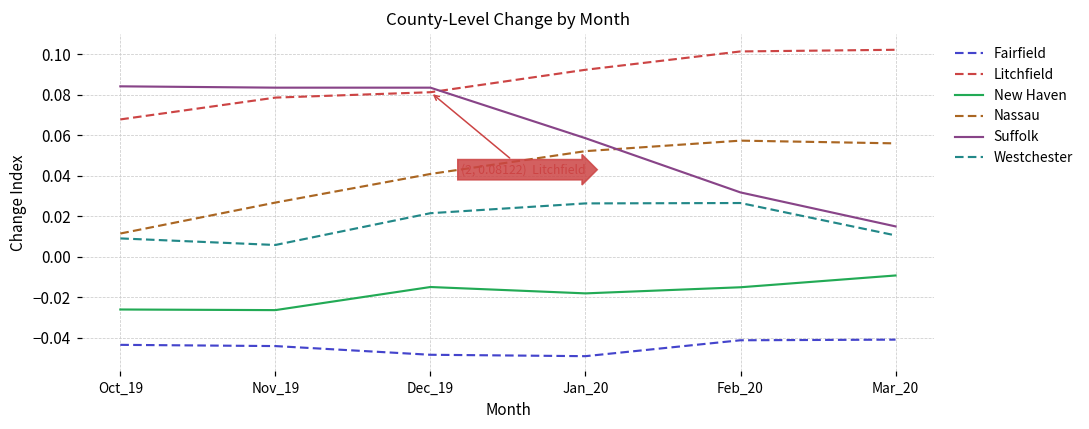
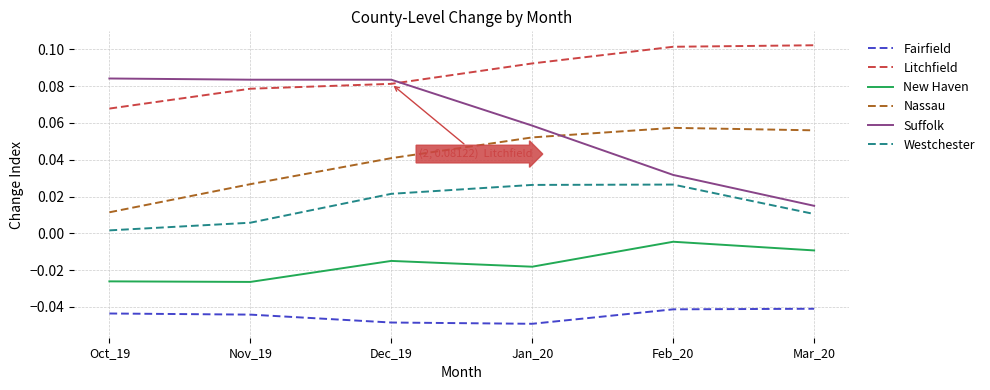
  {
    "Fairfield": {
      "Oct_19": -0.044,
      "Nov_19": -0.044,
      "Dec_19": -0.048,
      "Jan_20": -0.049,
      "Feb_20": -0.041,
      "Mar_20": -0.041
    },
    "New Haven": {
      "Oct_19": -0.026,
      "Nov_19": -0.026,
      "Dec_19": -0.015,
      "Jan_20": -0.018,
-     "Feb_20": -0.015,
+     "Feb_20": -0.005,
      "Mar_20": -0.009
    },
    "Suffolk": {
      "Oct_19": 0.084,
      "Nov_19": 0.083,
      "Dec_19": 0.083,
      "Feb_20": 0.032,
      "Mar_20": 0.015
    },
    "Westchester": {
-     "Oct_19": 0.009,
+     "Oct_19": 0.002,
      "Nov_19": 0.006,
      "Dec_19": 0.021,
      "Jan_20": 0.026,
      "Feb_20": 0.026,
      "Mar_20": 0.010
    }
  }
